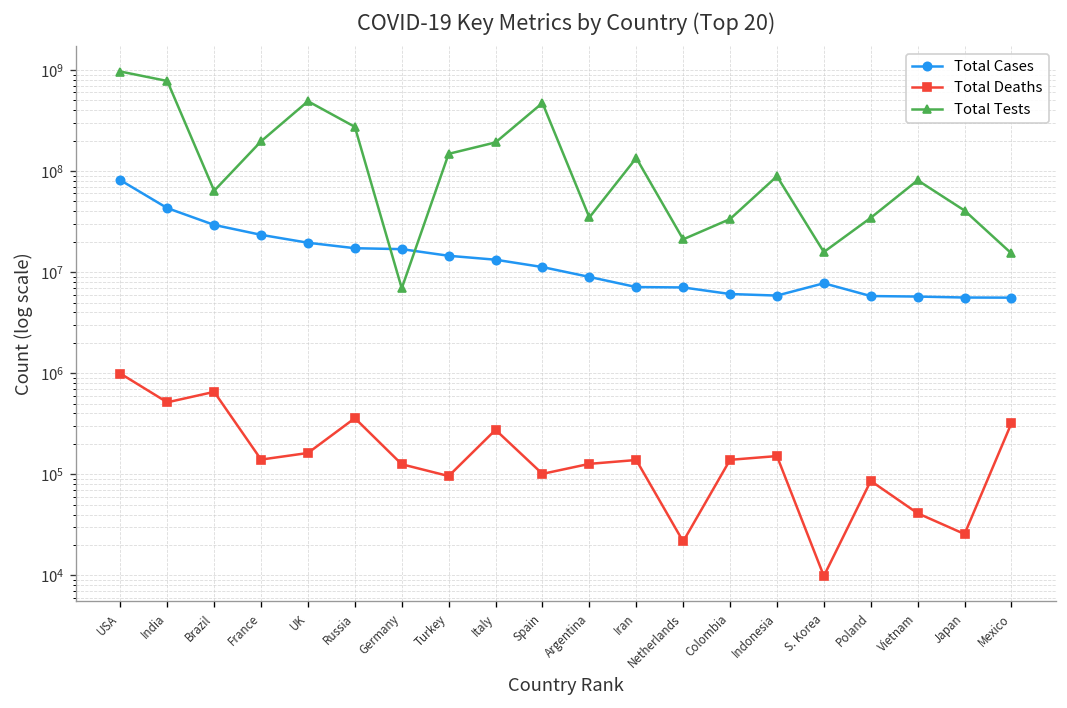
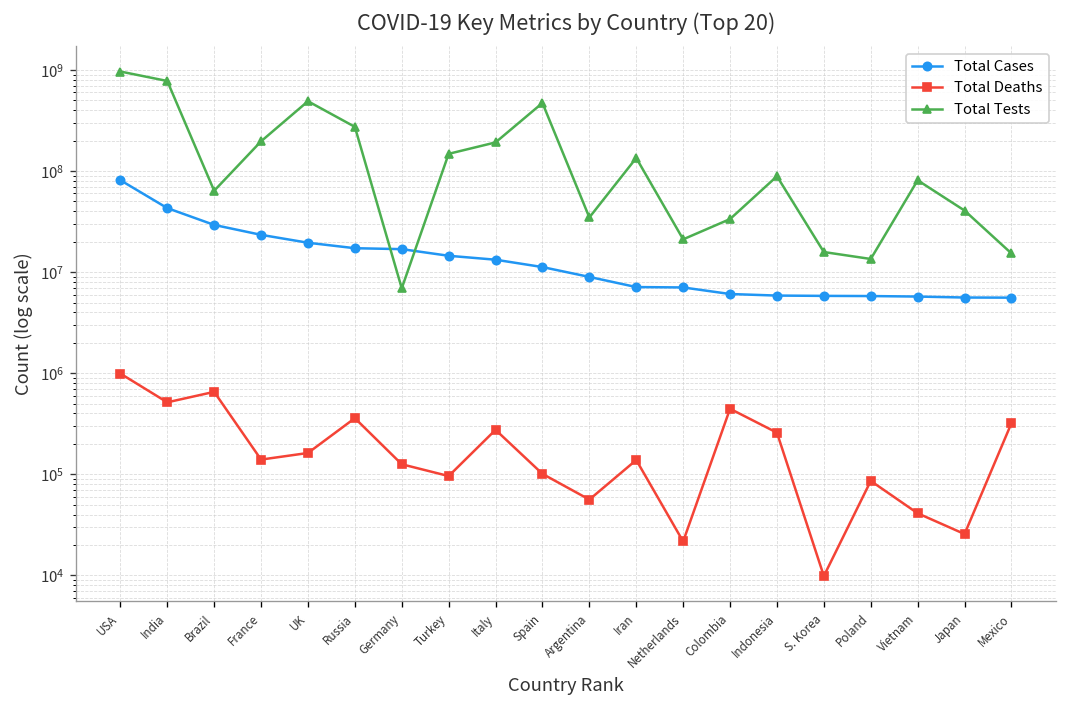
  {
    "Total Cases": {
      "USA": 80000000,
      "India": 40000000,
      "Brazil": 29000000,
      "France": 23000000,
      "UK": 20000000,
      "Russia": 17000000,
      "Germany": 17000000,
      "Turkey": 15000000,
      "Italy": 13000000,
      "Spain": 11000000,
      "Argentina": 9000000,
      "Iran": 7000000,
      "Netherlands": 7000000,
      "Colombia": 6000000,
      "Indonesia": 6000000,
-     "S. Korea": 8000000,
+     "S. Korea": 6000000,
      "Poland": 6000000,
      "Vietnam": 6000000,
      "Japan": 6000000,
      "Mexico": 6000000
    },
    "Total Deaths": {
      "USA": 1000000,
      "India": 500000,
      "Brazil": 700000,
      "France": 140000,
      "UK": 160000,
      "Russia": 360000,
      "Germany": 130000,
      "Turkey": 100000,
      "Italy": 280000,
      "Spain": 100000,
-     "Argentina": 130000,
+     "Argentina": 60000,
      "Iran": 140000,
      "Netherlands": 22000,
-     "Colombia": 140000,
-     "Indonesia": 150000,
+     "Colombia": 400000,
+     "Indonesia": 260000,
      "S. Korea": 10000,
      "Poland": 90000,
      "Vietnam": 40000,
      "Japan": 26000,
      "Mexico": 320000
    },
    "Total Tests": {
      "USA": 1000000000,
      "India": 800000000,
      "Brazil": 60000000,
      "France": 200000000,
      "UK": 500000000,
      "Russia": 270000000,
      "Germany": 7000000,
      "Turkey": 150000000,
      "Italy": 190000000,
      "Spain": 500000000,
      "Argentina": 35000000,
      "Iran": 130000000,
      "Netherlands": 21000000,
      "Colombia": 33000000,
      "Indonesia": 90000000,
      "S. Korea": 16000000,
-     "Poland": 34000000,
+     "Poland": 13000000,
      "Vietnam": 80000000,
      "Japan": 40000000,
      "Mexico": 15000000
    }
  }
